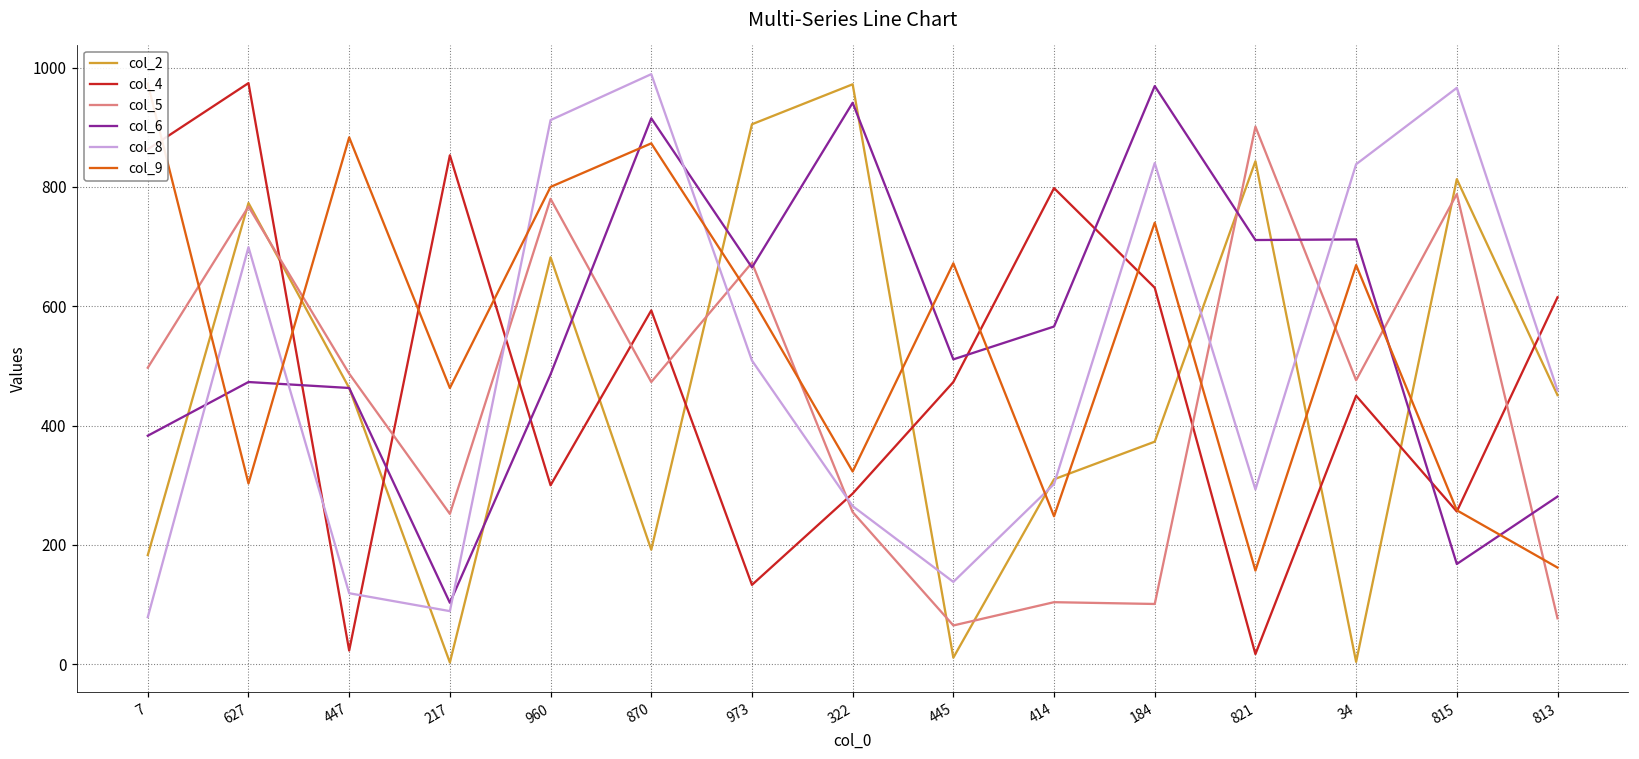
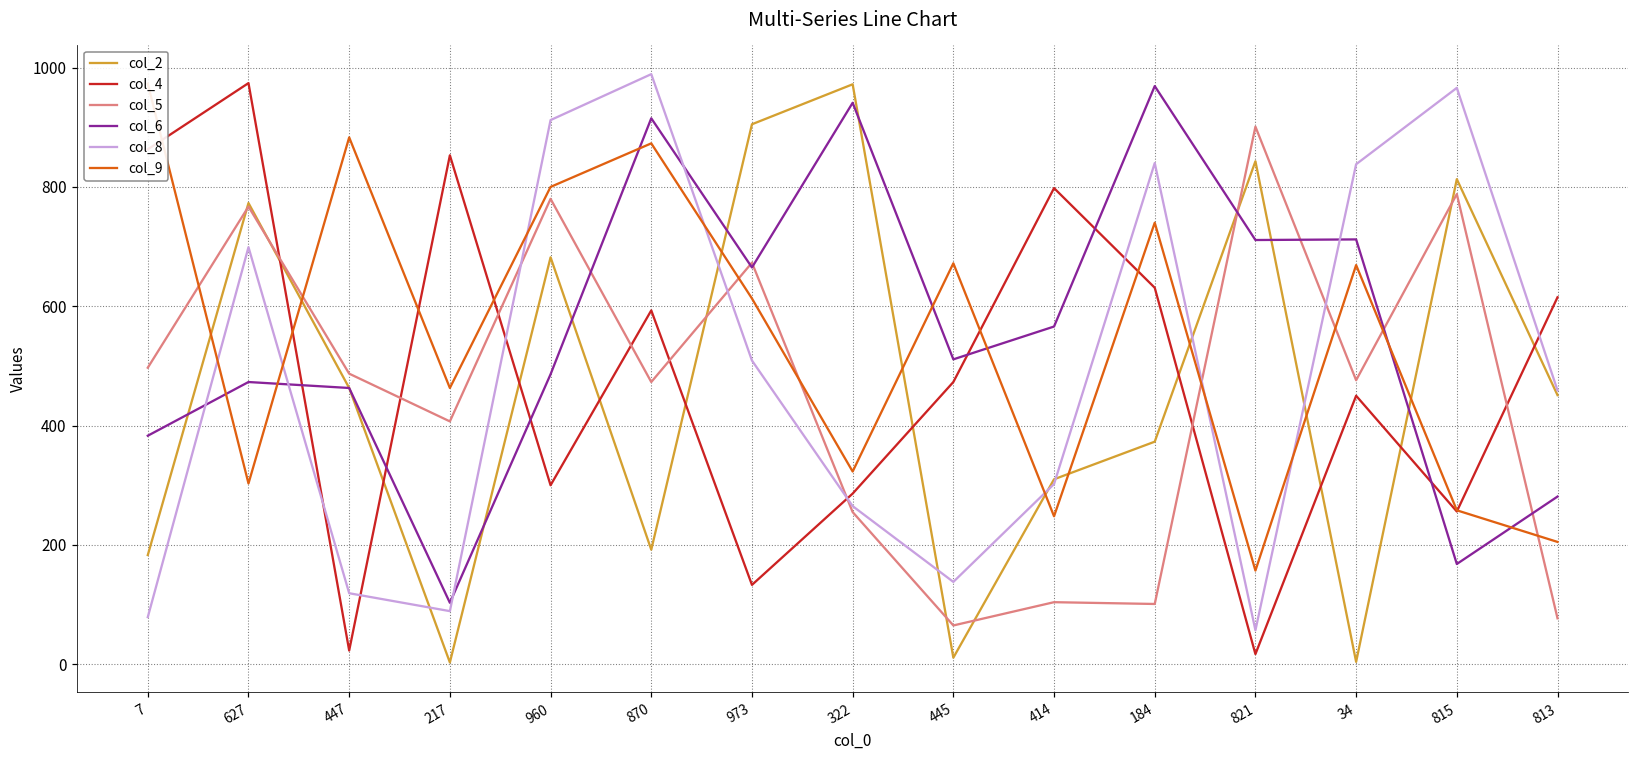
  {
    "col_2": {
      "7": 180,
      "627": 770,
      "217": 0,
      "960": 680,
      "870": 190,
      "973": 910,
      "322": 970,
      "445": 10,
      "414": 310,
      "184": 370,
      "821": 840,
      "34": 0,
      "815": 810,
      "813": 450
    },
    "col_4": {
      "627": 970,
      "447": 20,
      "217": 850,
      "960": 300,
      "870": 590,
      "973": 130,
      "322": 290,
      "445": 470,
      "414": 800,
      "184": 630,
      "821": 20,
      "34": 450,
      "813": 620
    },
    "col_5": {
      "7": 500,
      "627": 770,
      "447": 490,
-     "217": 250,
+     "217": 410,
      "960": 780,
      "870": 470,
      "973": 670,
      "322": 260,
      "445": 70,
      "414": 100,
      "184": 100,
      "821": 900,
      "34": 480,
      "815": 790,
      "813": 80
    },
    "col_6": {
      "7": 380,
      "627": 470,
      "217": 100,
      "960": 490,
      "870": 920,
      "973": 670,
      "322": 940,
      "445": 510,
      "414": 570,
      "184": 970,
      "821": 710,
      "34": 710,
      "815": 170,
      "813": 280
    },
    "col_8": {
      "7": 80,
      "627": 700,
      "447": 120,
      "217": 90,
      "960": 910,
      "870": 990,
      "973": 510,
      "322": 270,
      "445": 140,
      "414": 300,
      "184": 840,
-     "821": 290,
+     "821": 60,
      "34": 840,
      "815": 970,
      "813": 460
    },
    "col_9": {
      "627": 300,
      "447": 880,
      "217": 460,
      "960": 800,
      "870": 870,
      "973": 610,
      "322": 320,
      "445": 670,
      "414": 250,
      "184": 740,
      "821": 160,
      "34": 670,
-     "813": 160
+     "813": 210
    }
  }
